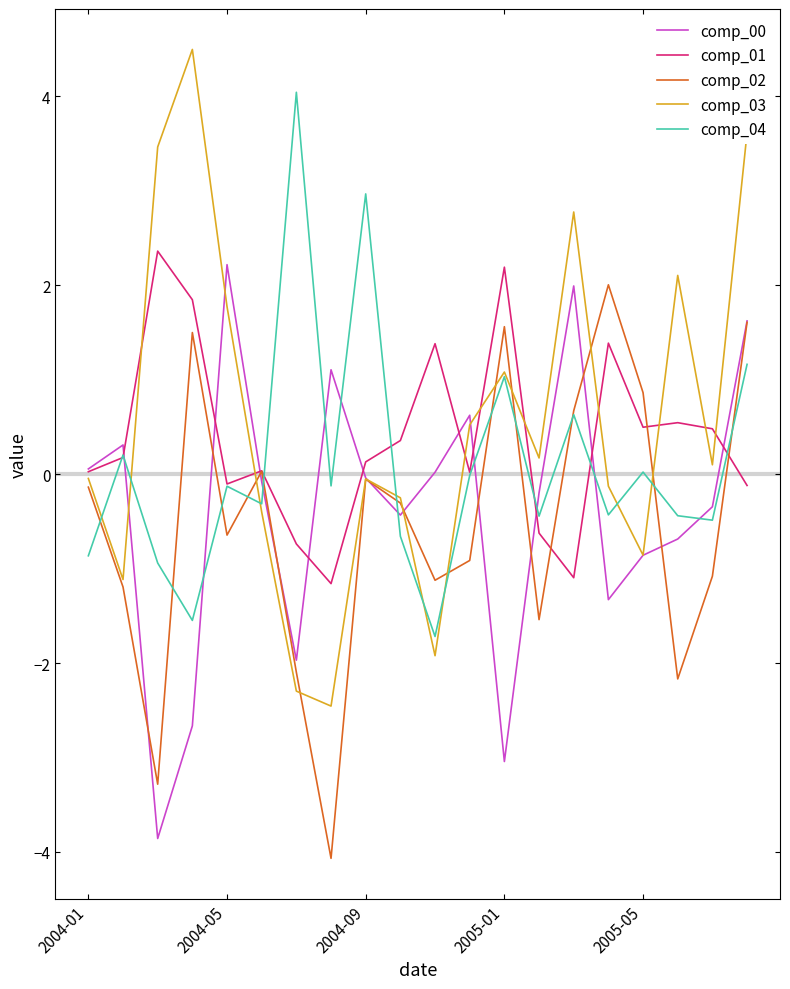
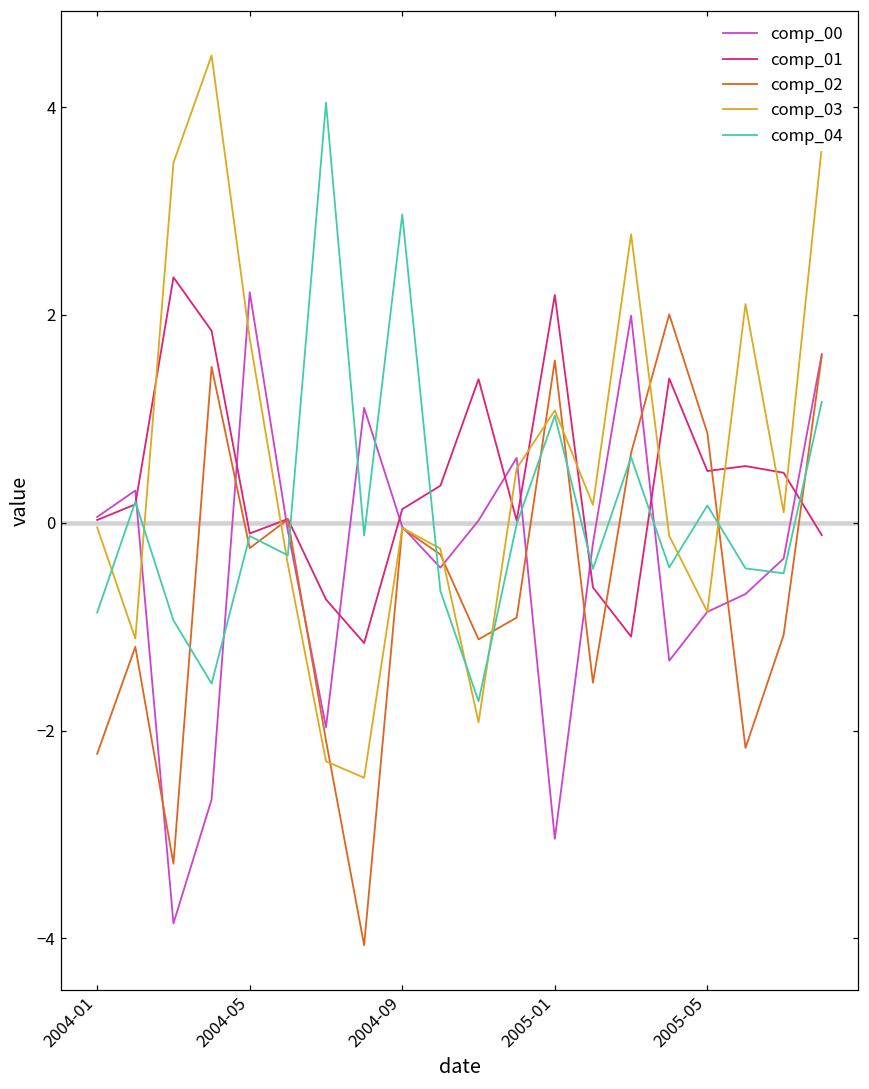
  {
    "comp_00": {
      "2004-01": 0.1,
      "2004-05": 2.2,
      "2005-01": -3.0
    },
    "comp_01": {
      "2004-01": 0.0,
      "2004-09": 0.1,
      "2005-01": 2.2,
      "2005-05": 0.5
    },
    "comp_02": {
-     "2004-01": -0.1,
-     "2004-05": -0.6,
+     "2004-01": -2.2,
+     "2004-05": -0.2,
      "2005-01": 1.6,
      "2005-05": 0.9
    },
    "comp_03": {
      "2004-01": 0.0,
      "2004-05": 1.8,
      "2005-01": 1.1
    },
    "comp_04": {
      "2004-01": -0.9,
      "2004-09": 3.0,
      "2005-01": 1.0,
-     "2005-05": 0.0
+     "2005-05": 0.2
    }
  }
